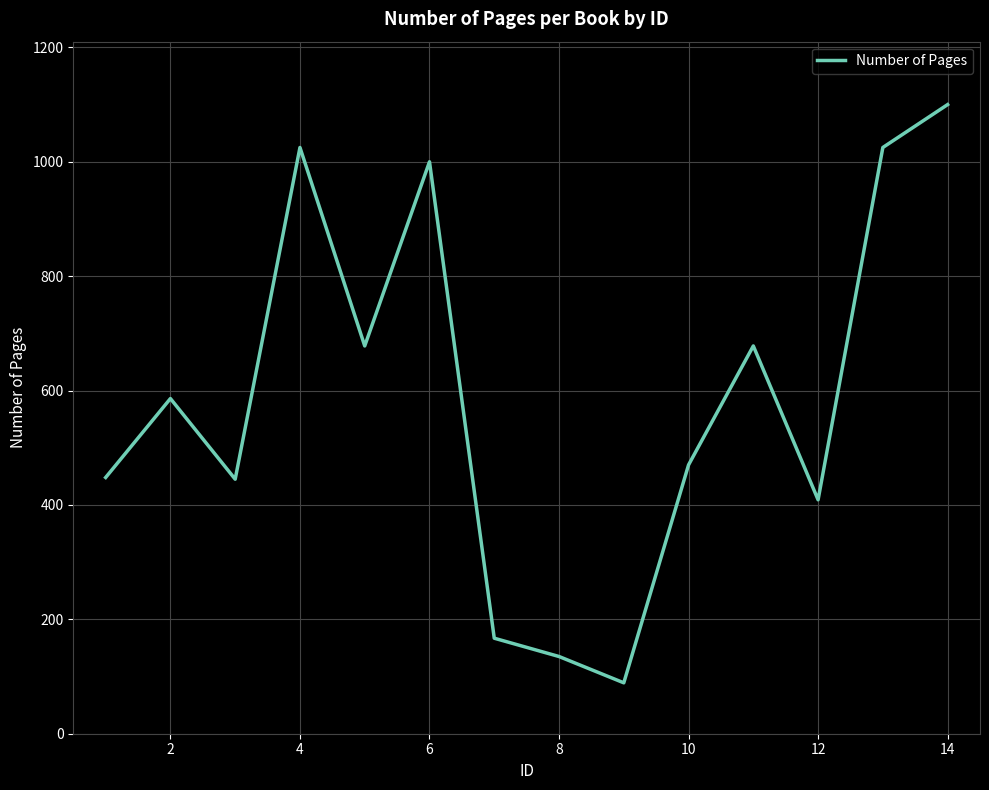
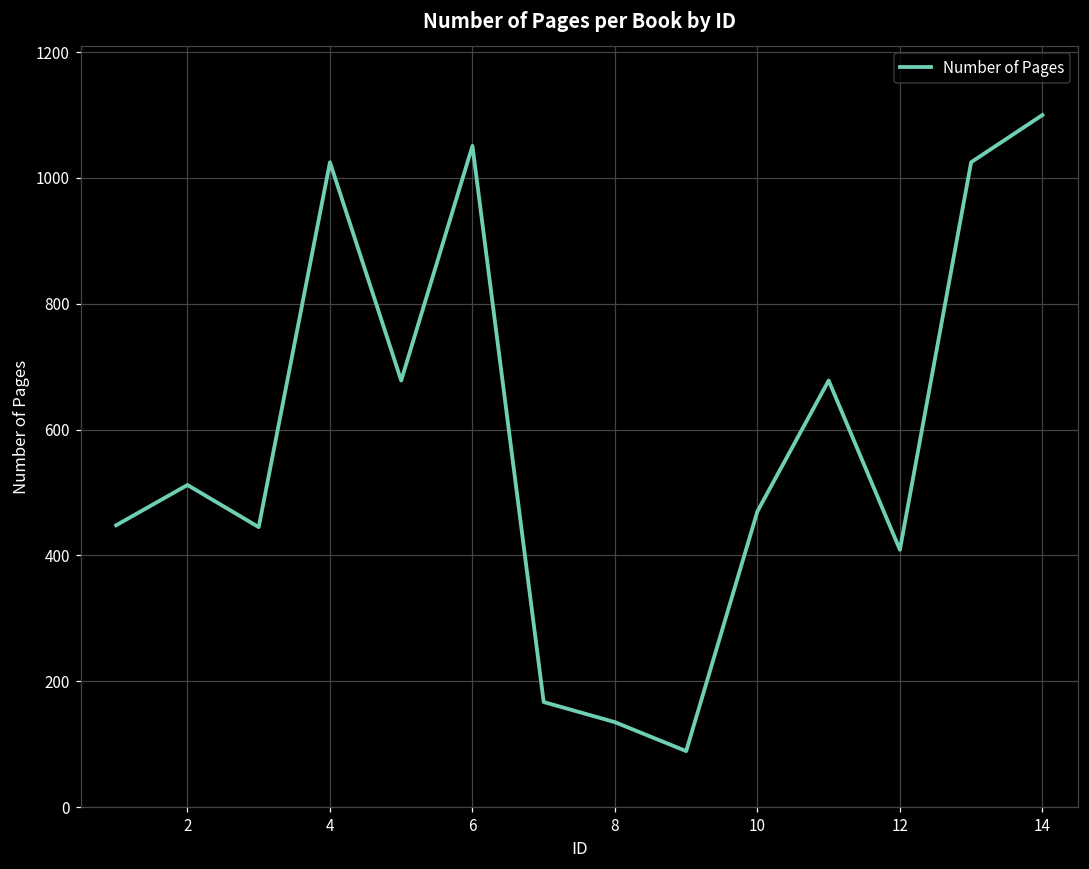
  {
-   "2": 590,
+   "2": 510,
    "4": 1030,
-   "6": 1000,
+   "6": 1050,
    "8": 140,
    "10": 470,
    "12": 410,
    "14": 1100
  }
